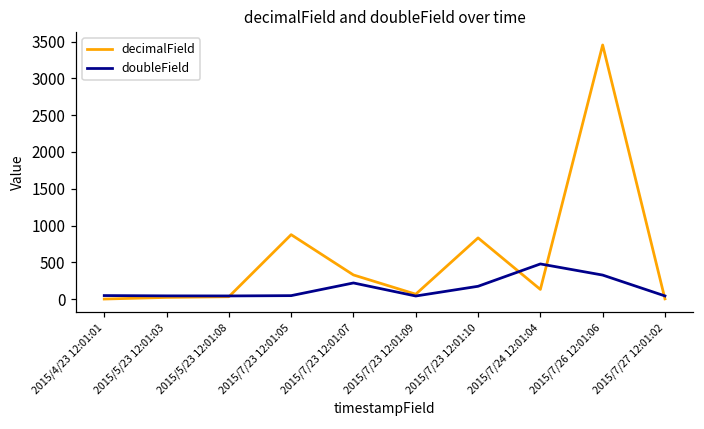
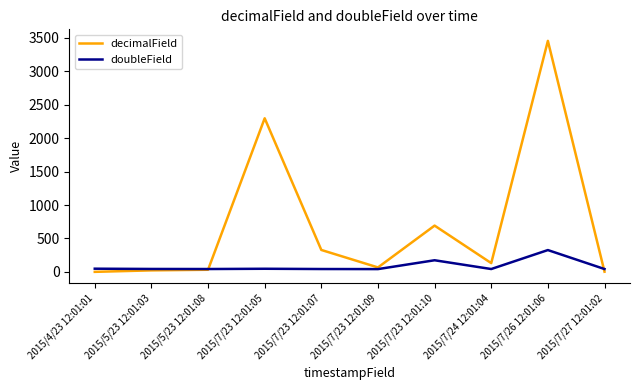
  {
    "decimalField": {
      "2015/4/23 12:01:01": 0,
-     "2015/7/23 12:01:05": 900,
+     "2015/7/23 12:01:05": 2300,
      "2015/7/23 12:01:07": 300,
-     "2015/7/23 12:01:10": 800,
+     "2015/7/23 12:01:10": 700,
      "2015/7/24 12:01:04": 100,
      "2015/7/26 12:01:06": 3500,
      "2015/7/27 12:01:02": 0
    },
    "doubleField": {
      "2015/4/23 12:01:01": 0,
      "2015/7/23 12:01:05": 0,
-     "2015/7/23 12:01:07": 200,
+     "2015/7/23 12:01:07": 0,
      "2015/7/23 12:01:10": 200,
-     "2015/7/24 12:01:04": 500,
+     "2015/7/24 12:01:04": 0,
      "2015/7/26 12:01:06": 300,
      "2015/7/27 12:01:02": 0
    }
  }
